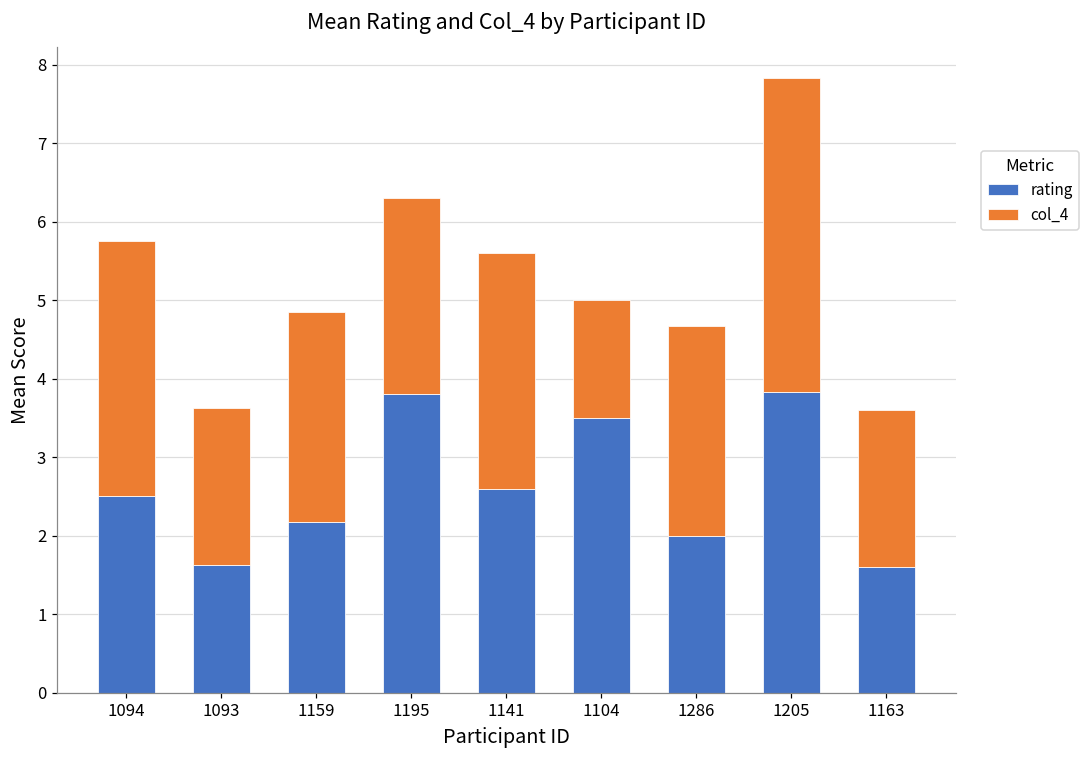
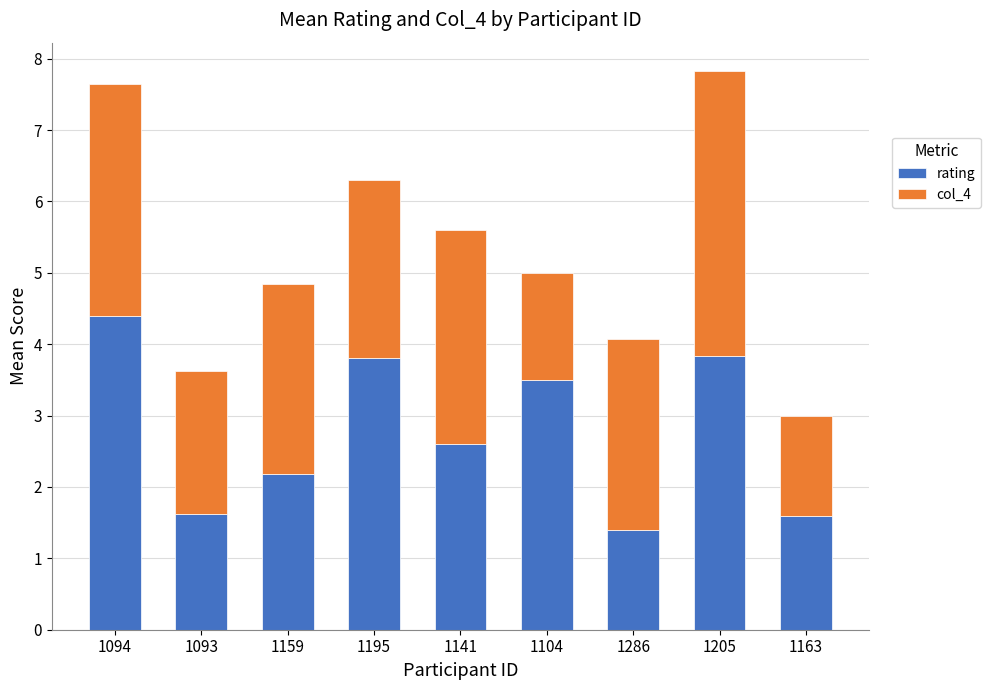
  {
    "rating": {
-     "1094": 2.5,
+     "1094": 4.4,
      "1093": 1.6,
      "1159": 2.2,
      "1195": 3.8,
      "1141": 2.6,
      "1104": 3.5,
-     "1286": 2.0,
+     "1286": 1.4,
      "1205": 3.8,
      "1163": 1.6
    },
    "col_4": {
      "1094": 3.3,
      "1093": 2.0,
      "1159": 2.7,
      "1195": 2.5,
      "1141": 3.0,
      "1104": 1.5,
      "1286": 2.7,
      "1205": 4.0,
-     "1163": 2.0
+     "1163": 1.4
    }
  }
